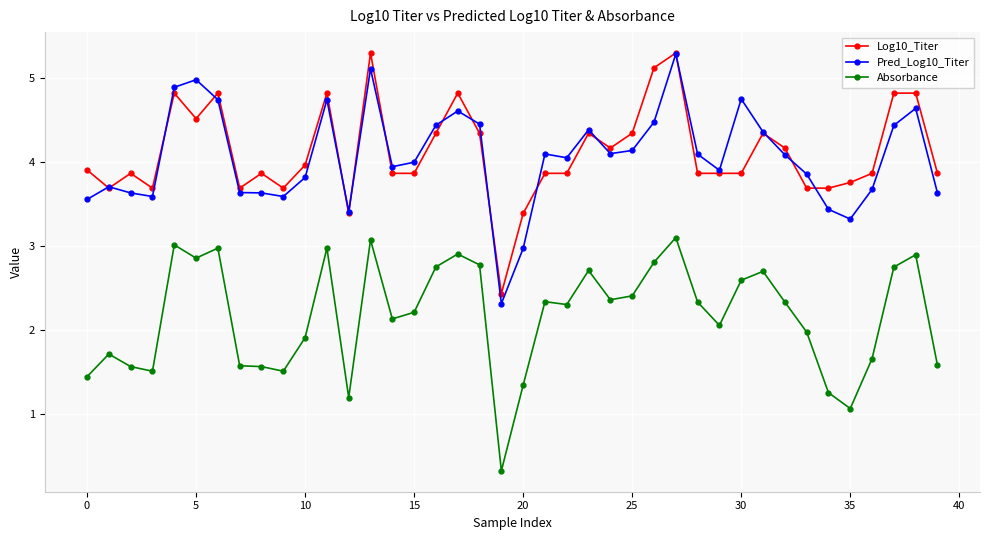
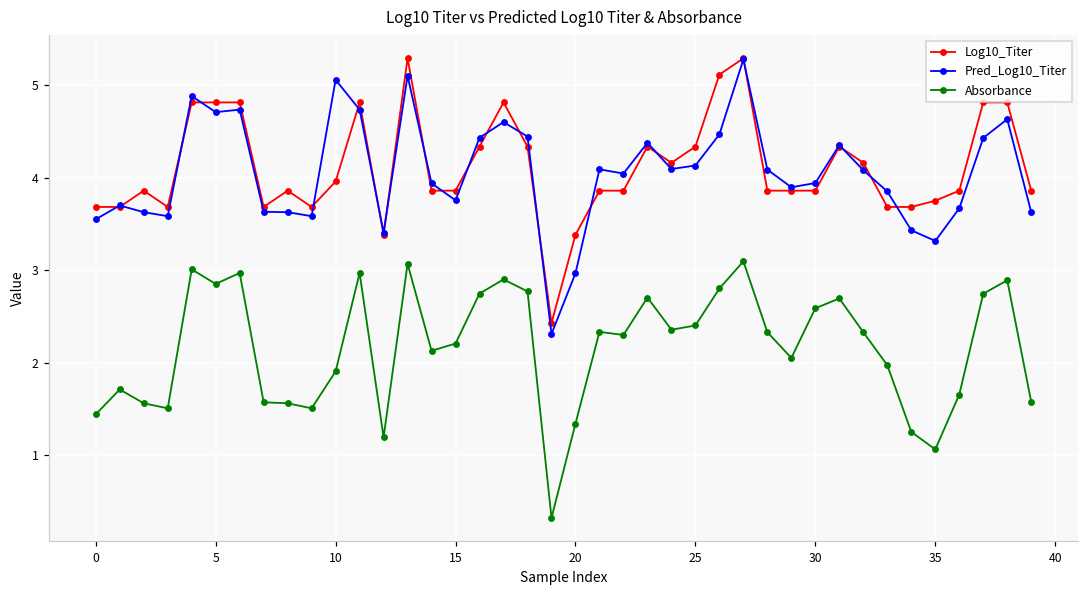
  {
    "Log10_Titer": {
-     "0": 3.9,
-     "5": 4.5,
+     "0": 3.7,
+     "5": 4.8,
      "10": 4.0,
      "15": 3.9,
      "20": 3.4,
      "25": 4.3,
      "30": 3.9,
      "35": 3.8
    },
    "Pred_Log10_Titer": {
      "0": 3.6,
-     "5": 5.0,
-     "10": 3.8,
-     "15": 4.0,
+     "5": 4.7,
+     "10": 5.1,
+     "15": 3.8,
      "20": 3.0,
      "25": 4.1,
-     "30": 4.7,
+     "30": 3.9,
      "35": 3.3
    },
    "Absorbance": {
      "0": 1.4,
      "5": 2.9,
      "10": 1.9,
      "15": 2.2,
      "20": 1.3,
      "25": 2.4,
      "30": 2.6,
      "35": 1.1
    }
  }
